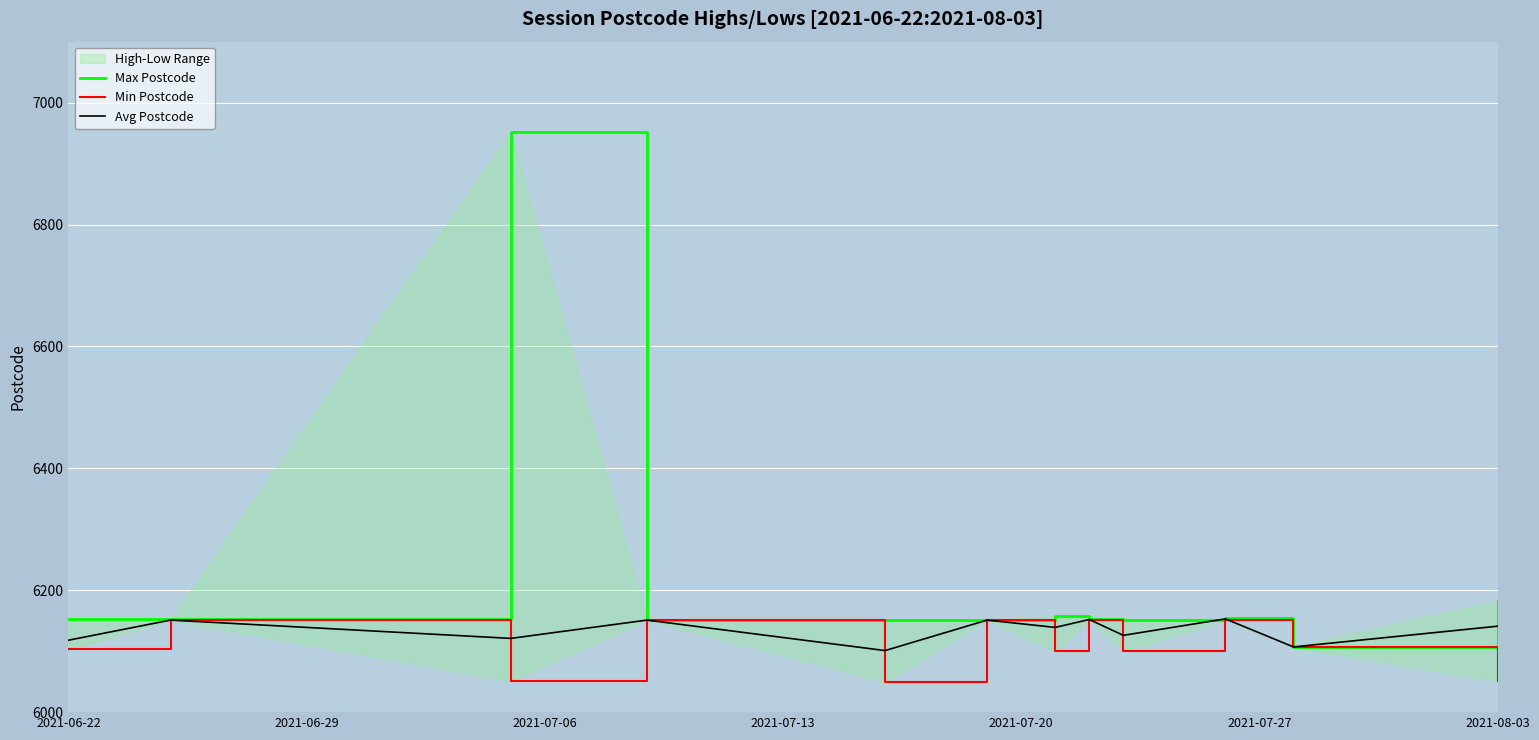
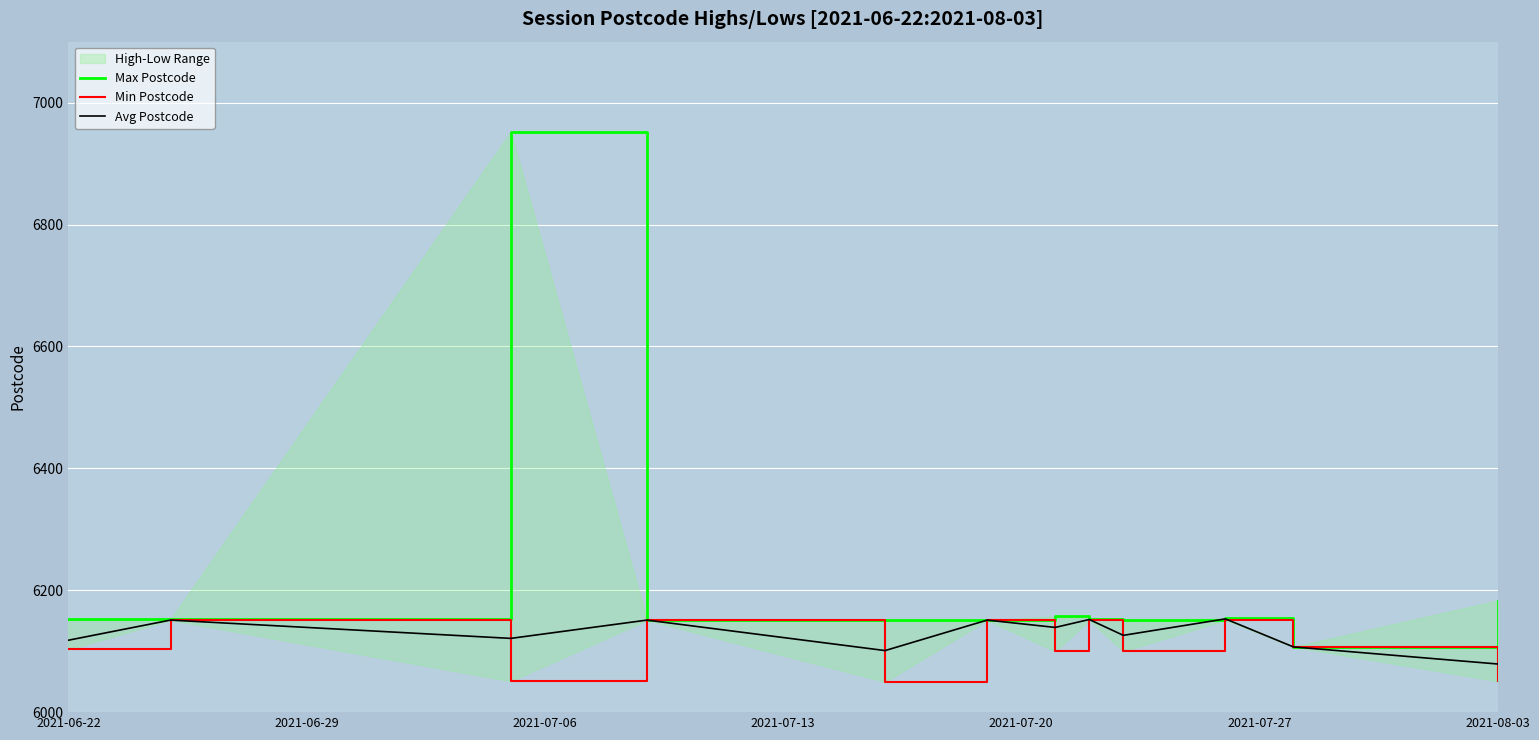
  {
    "High-Low Range": {
      "2021-06-22": 6150,
      "2021-08-03": 6180
    },
    "Min Postcode": {
      "2021-06-22": 6100,
      "2021-08-03": 6050
    },
    "Avg Postcode": {
      "2021-06-22": 6120,
-     "2021-08-03": 6140
+     "2021-08-03": 6080
    }
  }
